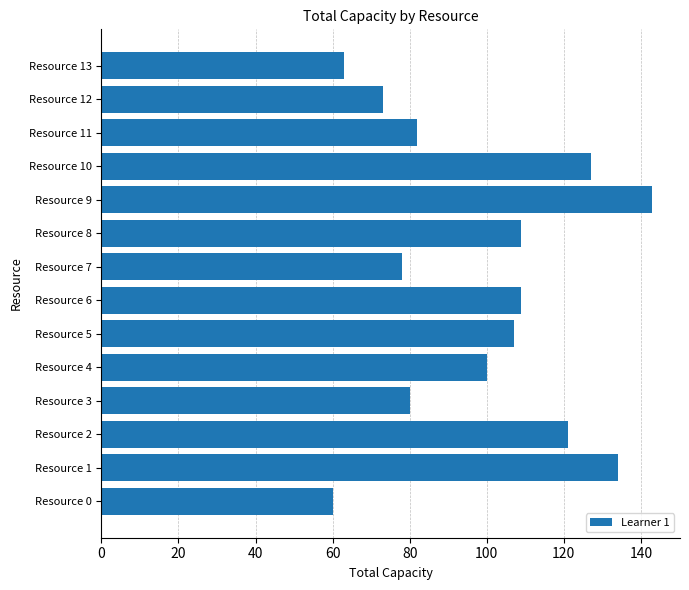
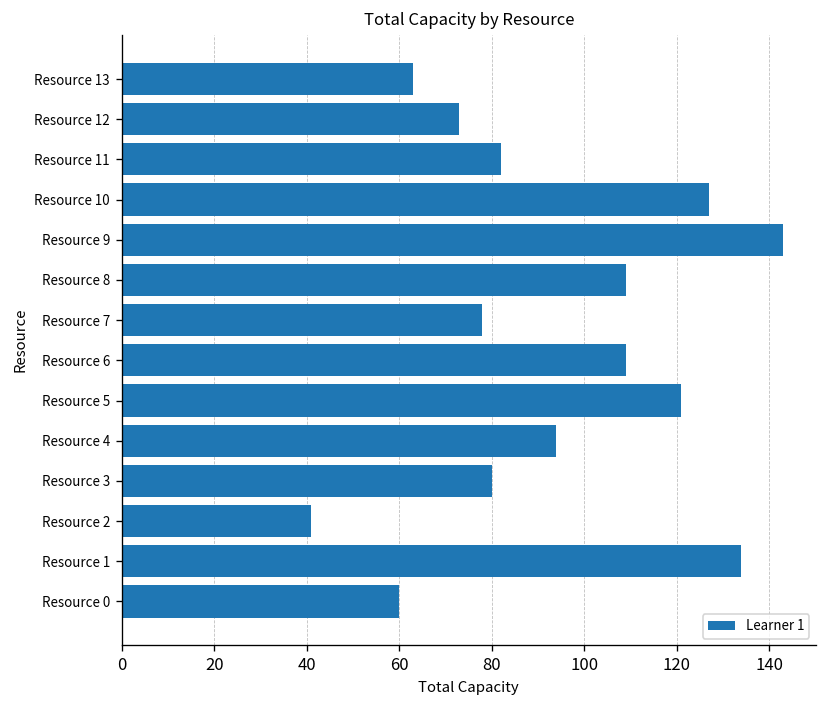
  {
    "Resource 13": 63,
    "Resource 12": 73,
    "Resource 11": 82,
    "Resource 10": 127,
    "Resource 9": 143,
    "Resource 8": 109,
    "Resource 7": 78,
    "Resource 6": 109,
-   "Resource 5": 107,
-   "Resource 4": 100,
+   "Resource 5": 121,
+   "Resource 4": 94,
    "Resource 3": 80,
-   "Resource 2": 121,
+   "Resource 2": 41,
    "Resource 1": 134,
    "Resource 0": 60
  }
